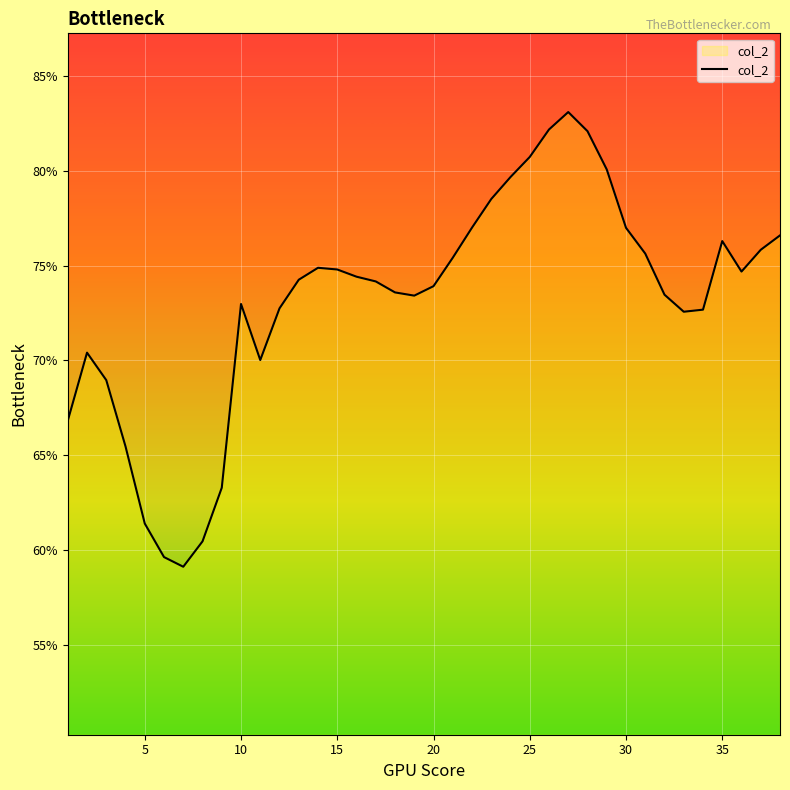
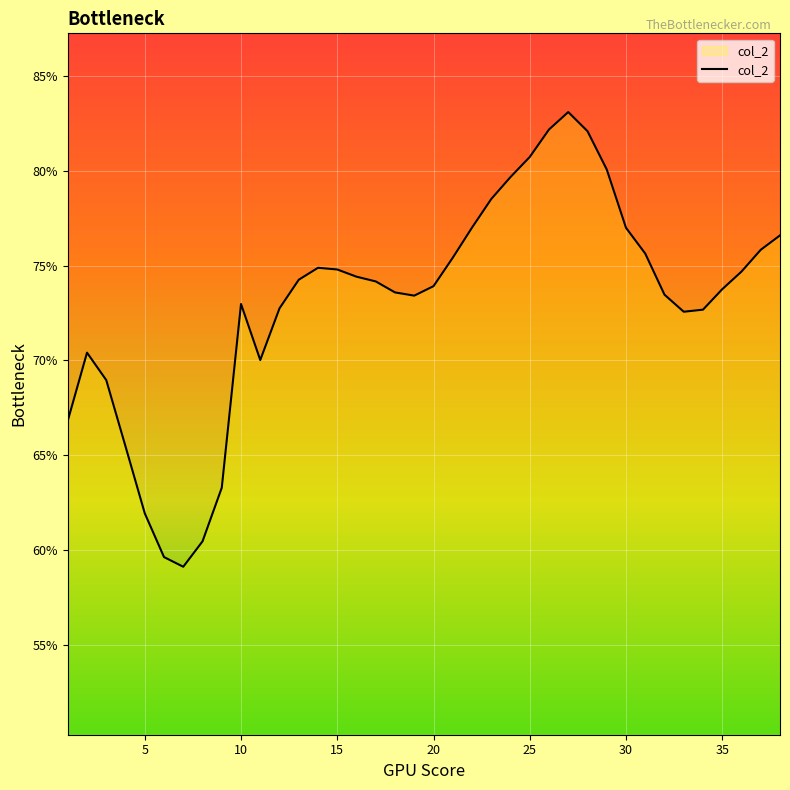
  {
-   "5": "61.4%",
+   "5": "61.9%",
    "10": "73.0%",
    "15": "74.8%",
    "20": "73.9%",
    "25": "80.7%",
    "30": "77.0%",
-   "35": "76.3%"
+   "35": "73.8%"
  }
